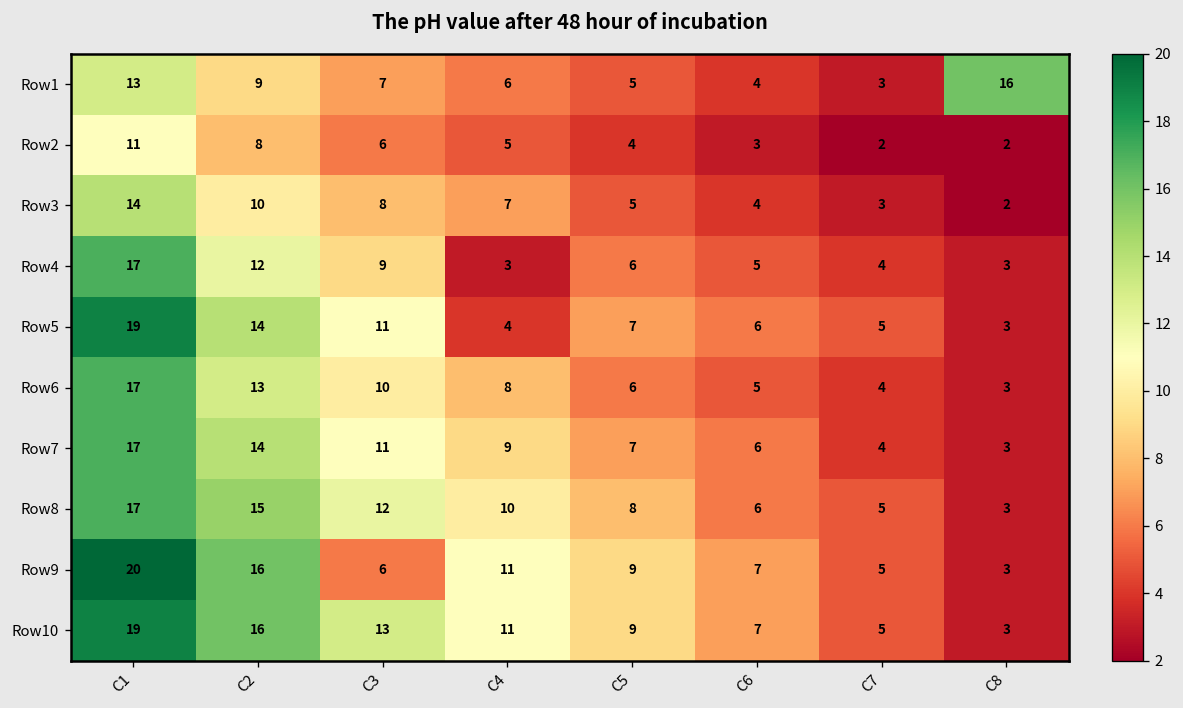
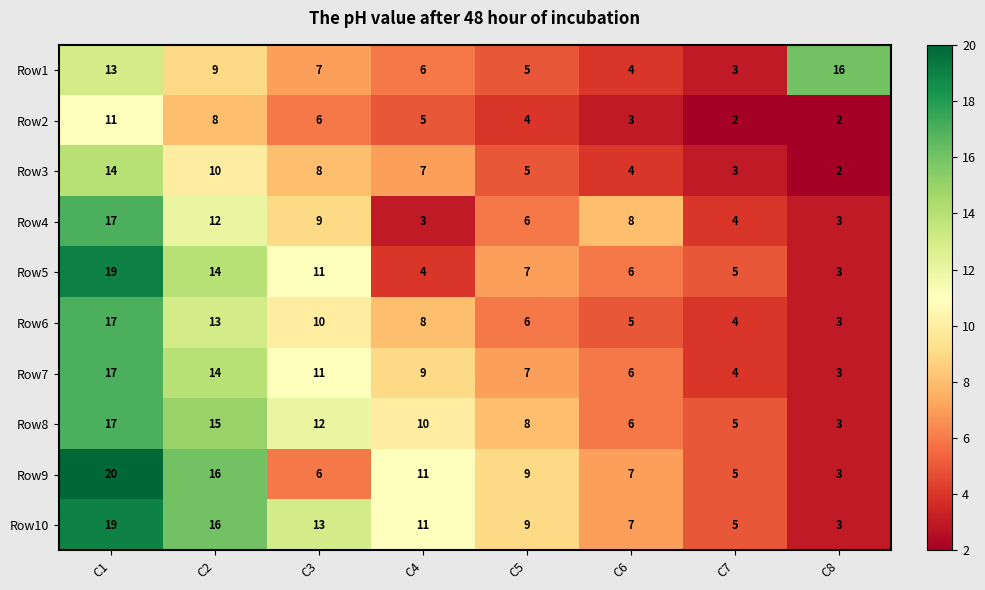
  {
    "Row1": {
      "C1": 13,
      "C2": 9,
      "C3": 7,
      "C4": 6,
      "C5": 5,
      "C6": 4,
      "C7": 3,
      "C8": 16
    },
    "Row2": {
      "C1": 11,
      "C2": 8,
      "C3": 6,
      "C4": 5,
      "C5": 4,
      "C6": 3,
      "C7": 2,
      "C8": 2
    },
    "Row3": {
      "C1": 14,
      "C2": 10,
      "C3": 8,
      "C4": 7,
      "C5": 5,
      "C6": 4,
      "C7": 3,
      "C8": 2
    },
    "Row4": {
      "C1": 17,
      "C2": 12,
      "C3": 9,
      "C4": 3,
      "C5": 6,
-     "C6": 5,
+     "C6": 8,
      "C7": 4,
      "C8": 3
    },
    "Row5": {
      "C1": 19,
      "C2": 14,
      "C3": 11,
      "C4": 4,
      "C5": 7,
      "C6": 6,
      "C7": 5,
      "C8": 3
    },
    "Row6": {
      "C1": 17,
      "C2": 13,
      "C3": 10,
      "C4": 8,
      "C5": 6,
      "C6": 5,
      "C7": 4,
      "C8": 3
    },
    "Row7": {
      "C1": 17,
      "C2": 14,
      "C3": 11,
      "C4": 9,
      "C5": 7,
      "C6": 6,
      "C7": 4,
      "C8": 3
    },
    "Row8": {
      "C1": 17,
      "C2": 15,
      "C3": 12,
      "C4": 10,
      "C5": 8,
      "C6": 6,
      "C7": 5,
      "C8": 3
    },
    "Row9": {
      "C1": 20,
      "C2": 16,
      "C3": 6,
      "C4": 11,
      "C5": 9,
      "C6": 7,
      "C7": 5,
      "C8": 3
    },
    "Row10": {
      "C1": 19,
      "C2": 16,
      "C3": 13,
      "C4": 11,
      "C5": 9,
      "C6": 7,
      "C7": 5,
      "C8": 3
    }
  }
